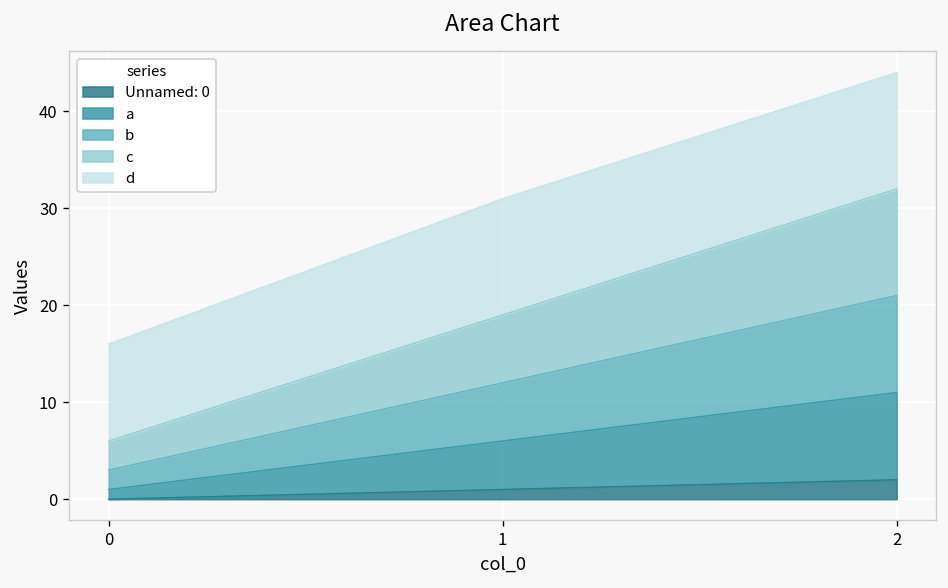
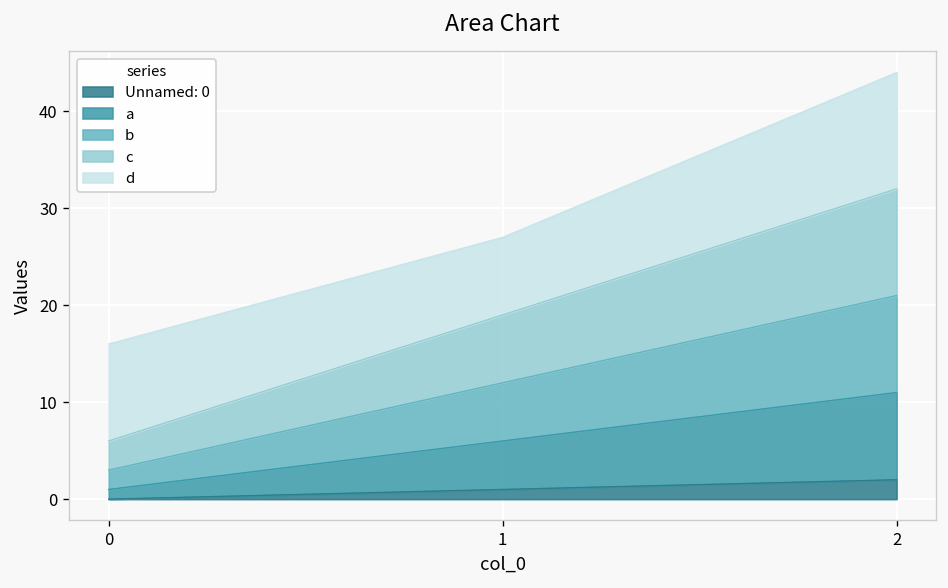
  {
    "d": {
      "0": 10,
-     "1": 12,
+     "1": 8,
      "2": 12
    }
  }
